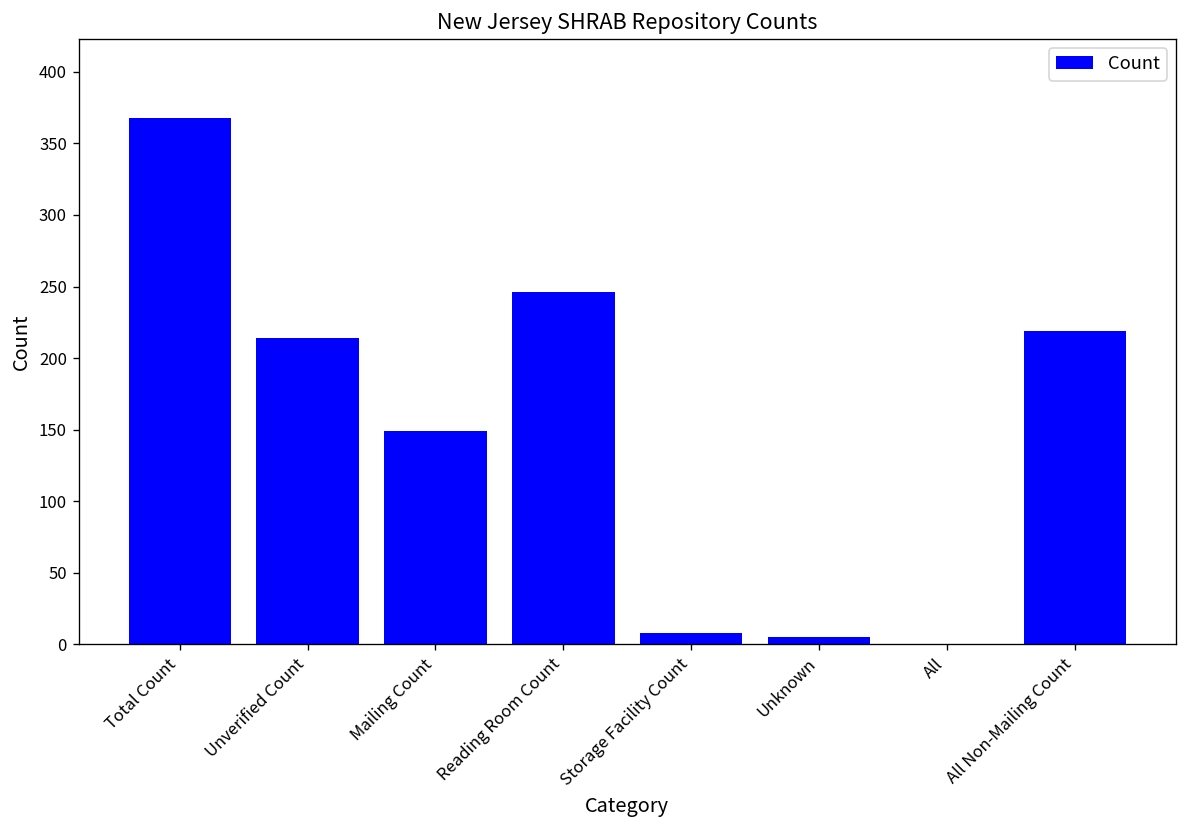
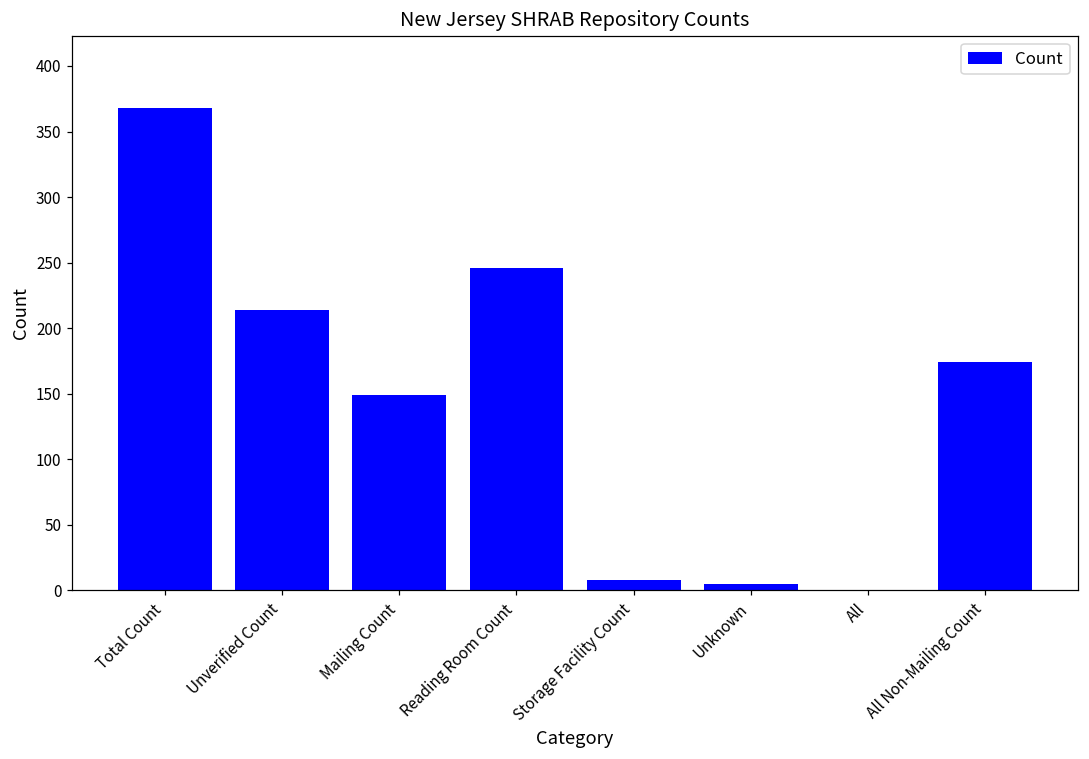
  {
    "Total Count": 368,
    "Unverified Count": 214,
    "Mailing Count": 149,
    "Reading Room Count": 246,
    "Storage Facility Count": 8,
    "Unknown": 5,
    "All": 0,
-   "All Non-Mailing Count": 219
+   "All Non-Mailing Count": 174
  }
